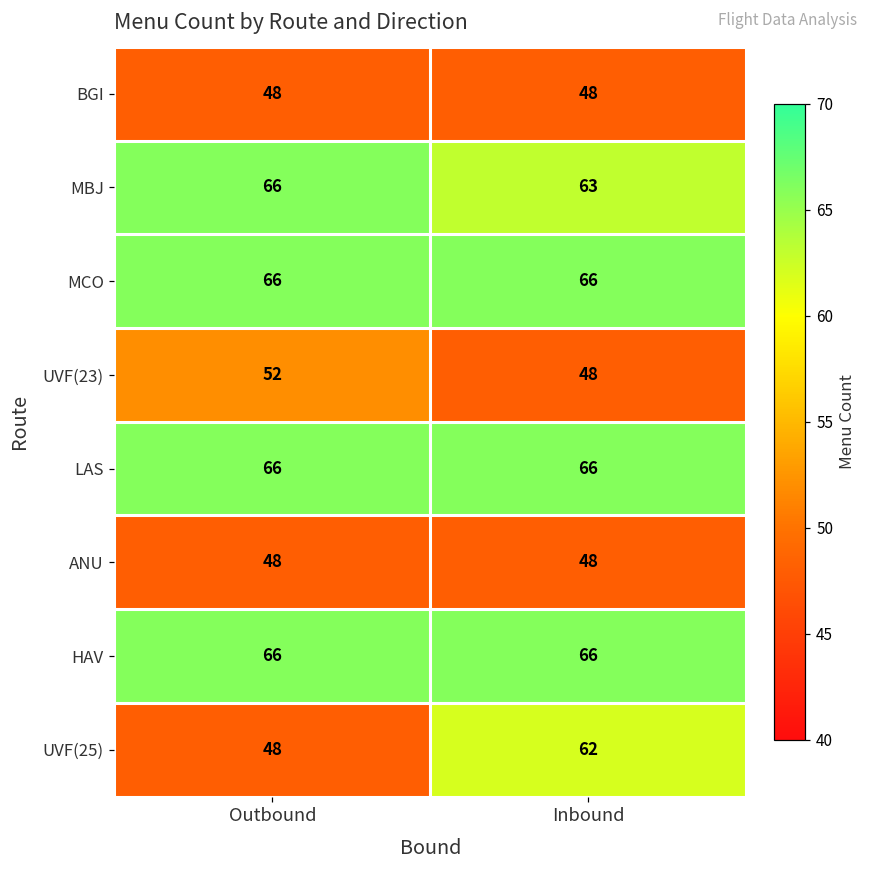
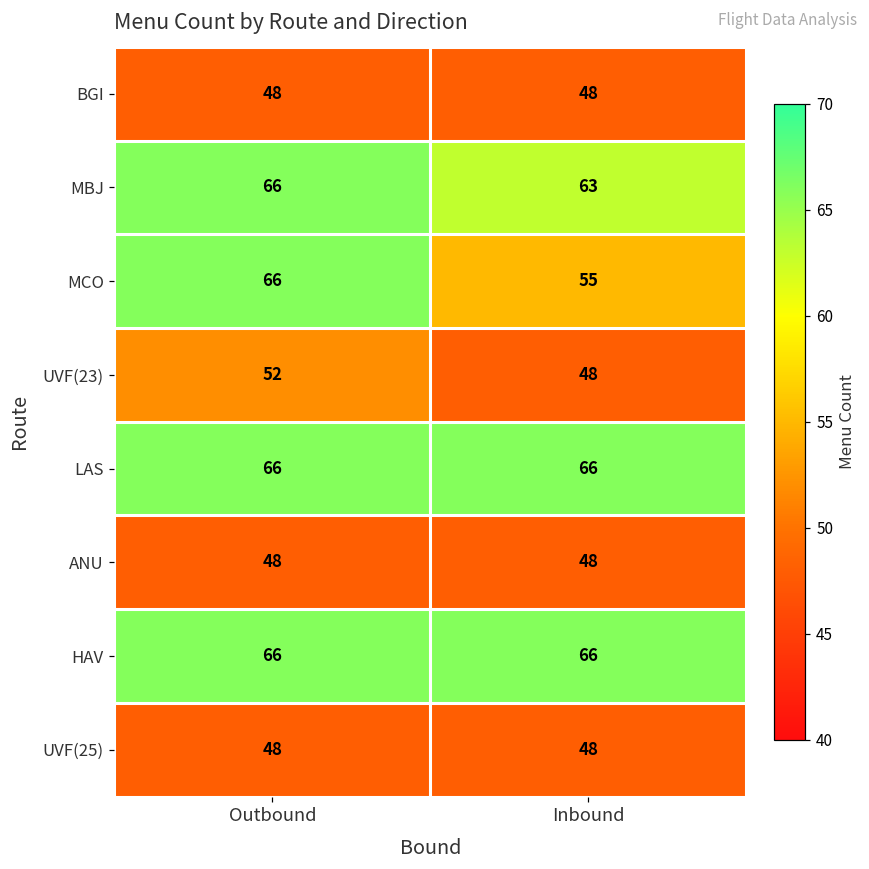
  {
    "BGI": {
      "Outbound": 48,
      "Inbound": 48
    },
    "MBJ": {
      "Outbound": 66,
      "Inbound": 63
    },
    "MCO": {
      "Outbound": 66,
-     "Inbound": 66
+     "Inbound": 55
    },
    "UVF(23)": {
      "Outbound": 52,
      "Inbound": 48
    },
    "LAS": {
      "Outbound": 66,
      "Inbound": 66
    },
    "ANU": {
      "Outbound": 48,
      "Inbound": 48
    },
    "HAV": {
      "Outbound": 66,
      "Inbound": 66
    },
    "UVF(25)": {
      "Outbound": 48,
-     "Inbound": 62
+     "Inbound": 48
    }
  }
